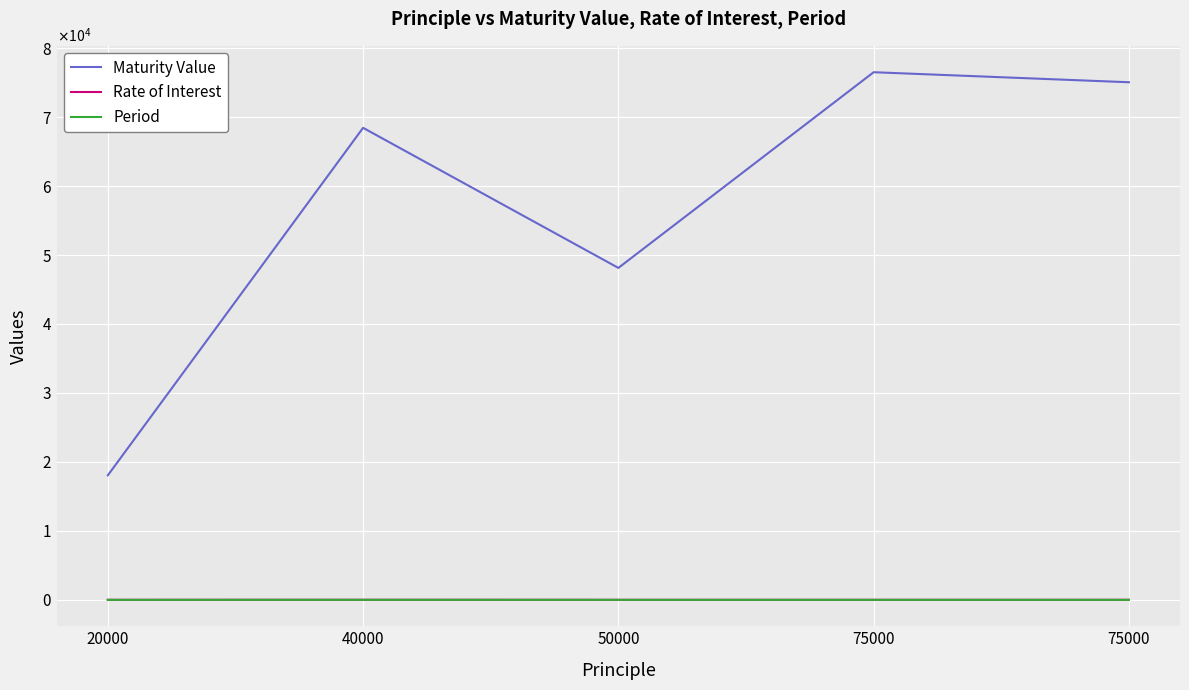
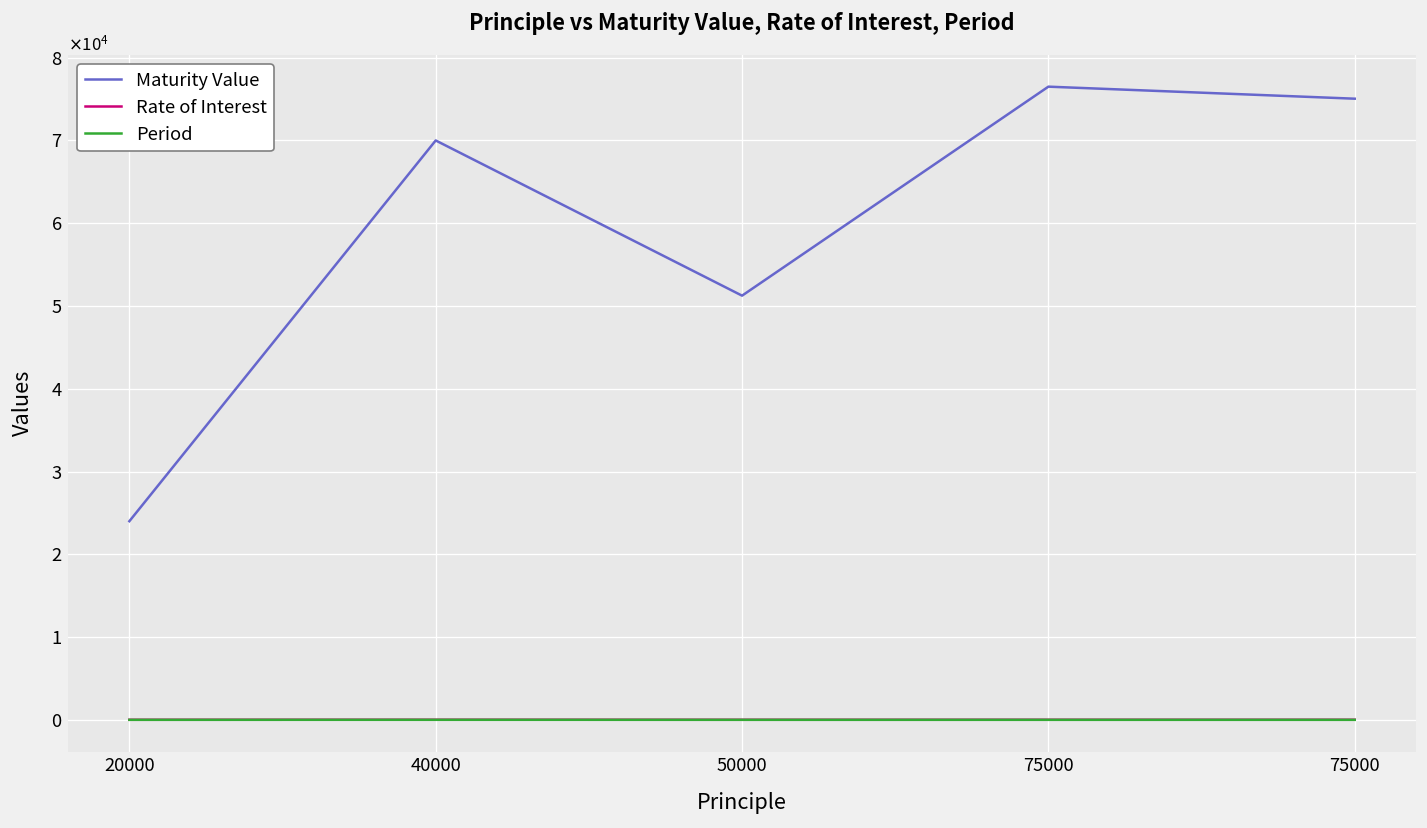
  {
    "Maturity Value": {
-     "20000": 18000,
-     "40000": 68000,
-     "50000": 48000
+     "20000": 24000,
+     "40000": 70000,
+     "50000": 51000
    },
    "Period": {
      "20000": 0,
      "40000": 0,
      "50000": 0
    }
  }
